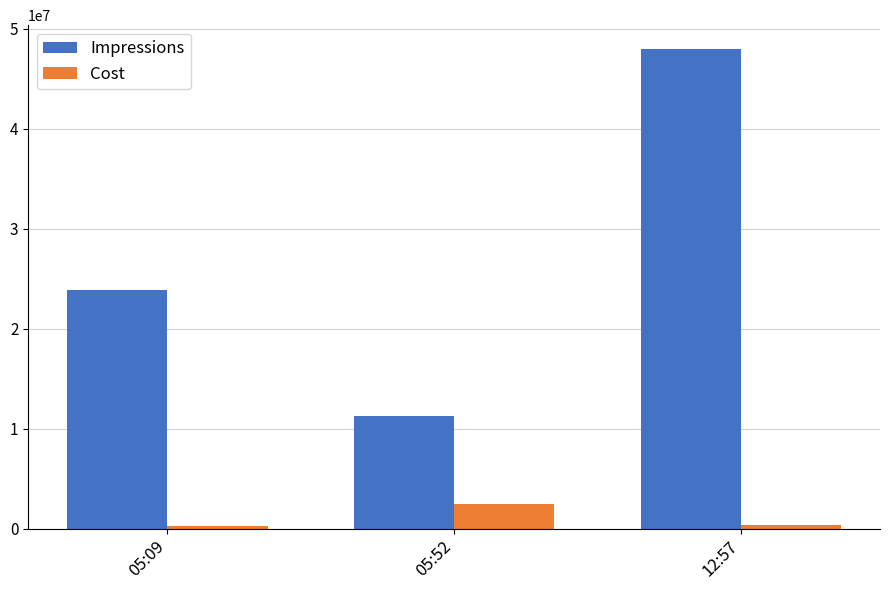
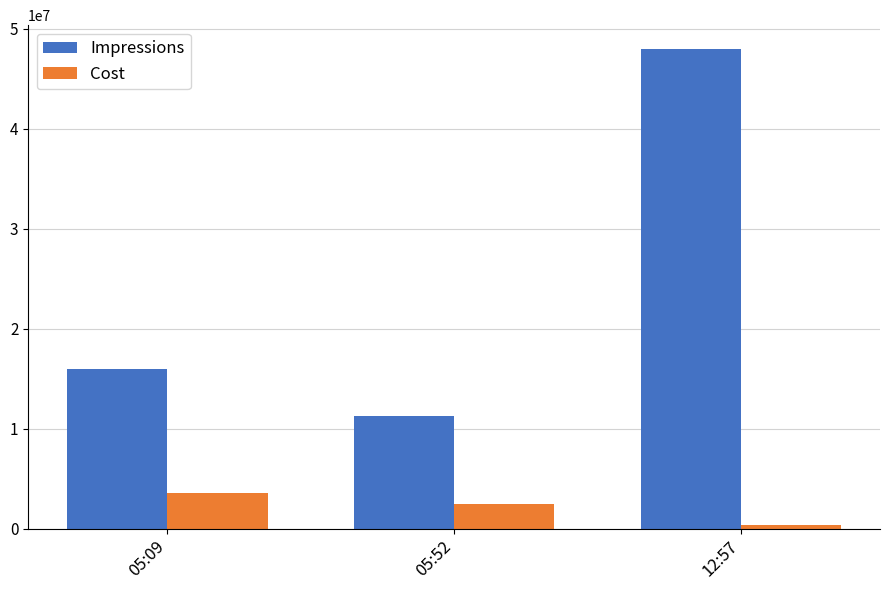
  {
    "Impressions": {
-     "05:09": 23900000,
+     "05:09": 16000000,
      "05:52": 11200000,
      "12:57": 47900000
    },
    "Cost": {
-     "05:09": 200000,
+     "05:09": 3500000,
      "05:52": 2400000,
      "12:57": 400000
    }
  }
